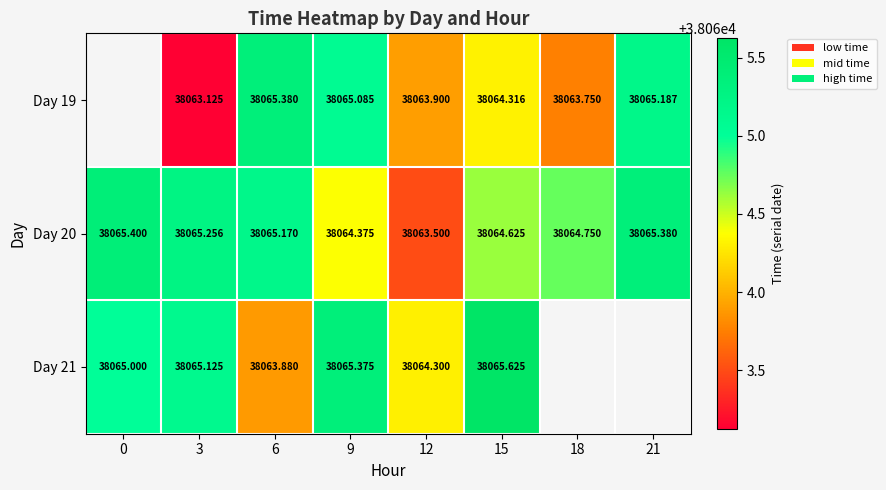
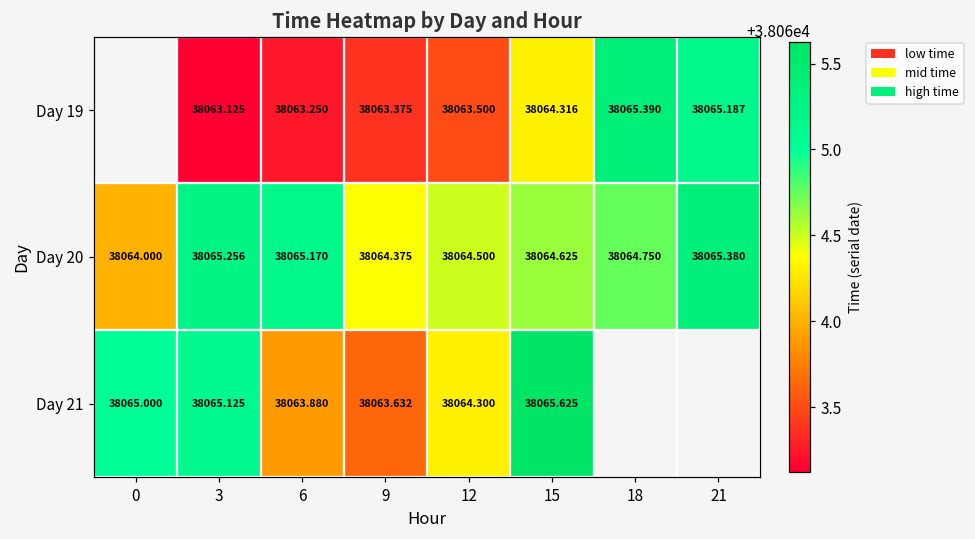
  {
    "Day 19": {
      "3": 38063.125,
-     "6": 38065.380,
-     "9": 38065.085,
-     "12": 38063.900,
+     "6": 38063.250,
+     "9": 38063.375,
+     "12": 38063.500,
      "15": 38064.316,
-     "18": 38063.750,
+     "18": 38065.390,
      "21": 38065.187
    },
    "Day 20": {
-     "0": 38065.400,
+     "0": 38064.000,
      "3": 38065.256,
      "6": 38065.170,
      "9": 38064.375,
-     "12": 38063.500,
+     "12": 38064.500,
      "15": 38064.625,
      "18": 38064.750,
      "21": 38065.380
    },
    "Day 21": {
      "0": 38065.000,
      "3": 38065.125,
      "6": 38063.880,
-     "9": 38065.375,
+     "9": 38063.632,
      "12": 38064.300,
      "15": 38065.625
    }
  }
